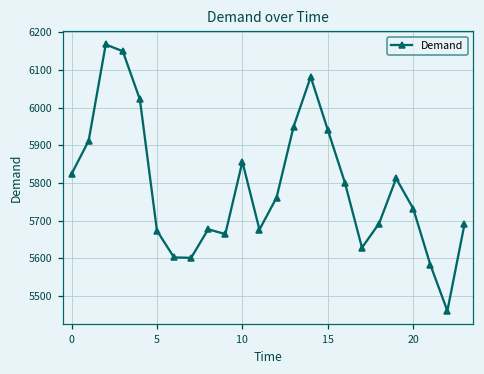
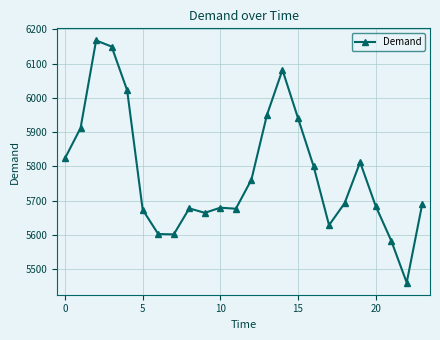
  {
    "0": 5820,
    "5": 5670,
-   "10": 5860,
+   "10": 5680,
    "15": 5940,
-   "20": 5730
+   "20": 5680
  }
